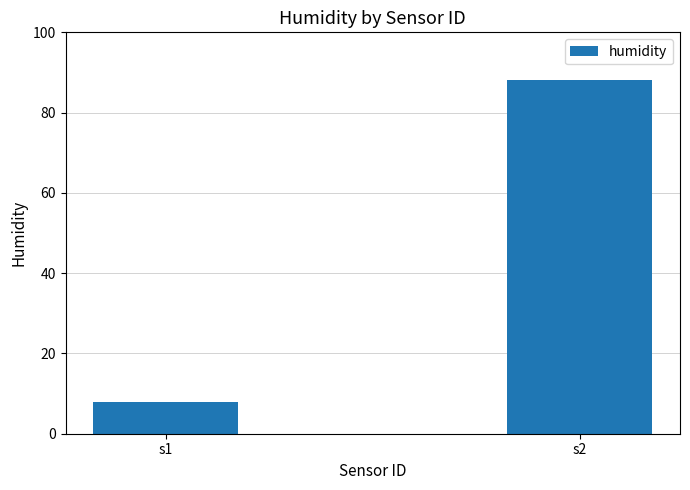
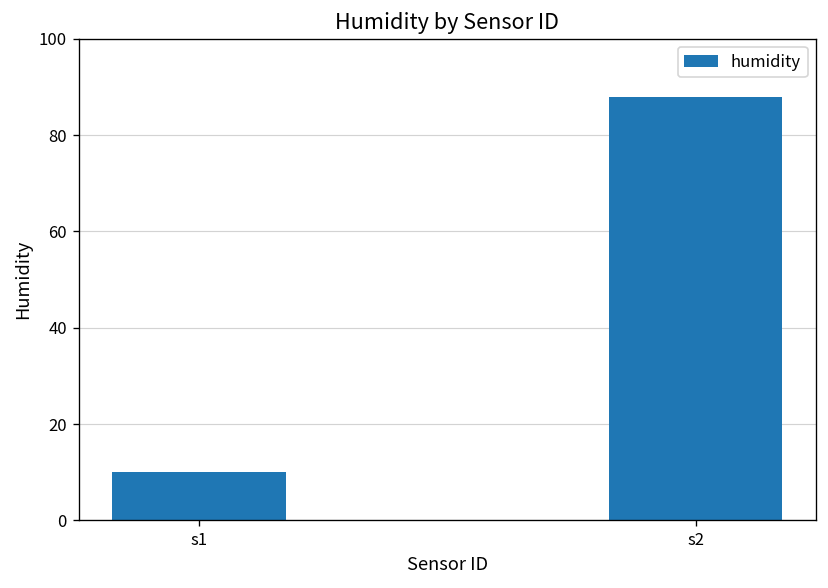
  {
-   "s1": 8,
+   "s1": 10,
    "s2": 88
  }
